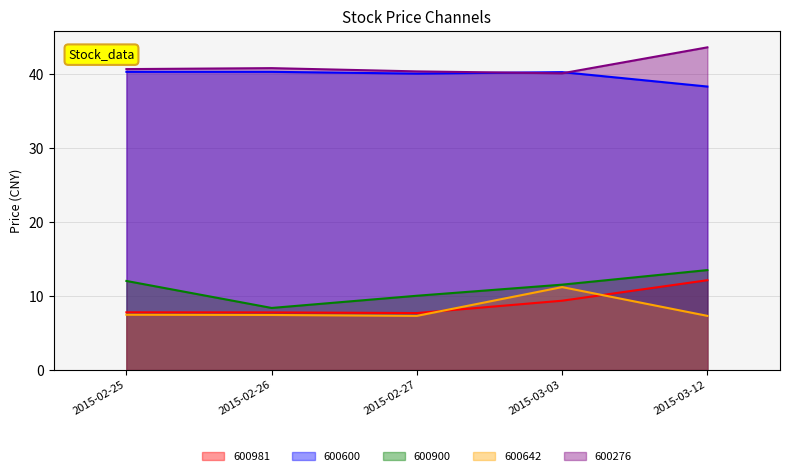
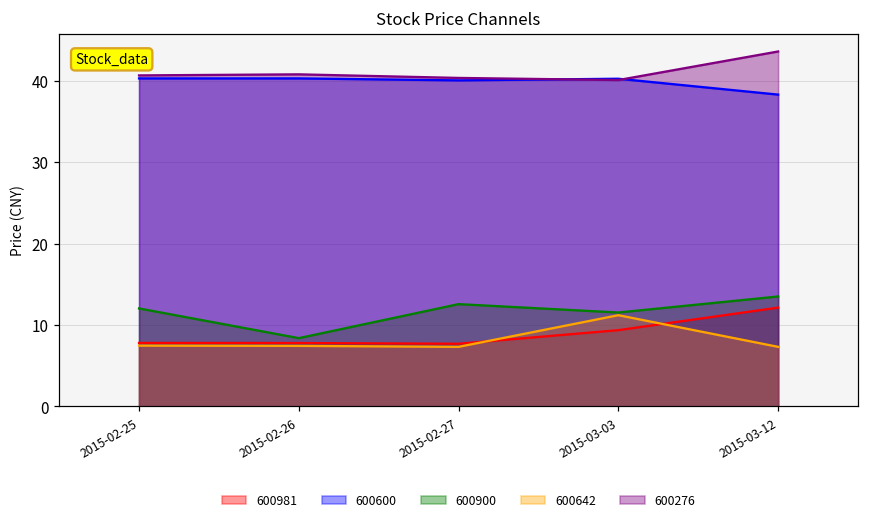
  {
    "600981": {
      "2015-02-26": 8,
      "2015-02-27": 8,
      "2015-03-03": 9,
      "2015-03-12": 12
    },
    "600600": {
      "2015-02-25": 40,
      "2015-02-26": 40,
      "2015-03-12": 38
    },
    "600900": {
      "2015-02-25": 12,
      "2015-02-26": 8,
-     "2015-02-27": 10,
+     "2015-02-27": 13,
      "2015-03-12": 14
    },
    "600642": {
      "2015-02-26": 7,
      "2015-02-27": 7,
      "2015-03-12": 7
    },
    "600276": {
      "2015-02-25": 41,
      "2015-02-26": 41,
      "2015-03-12": 44
    }
  }
